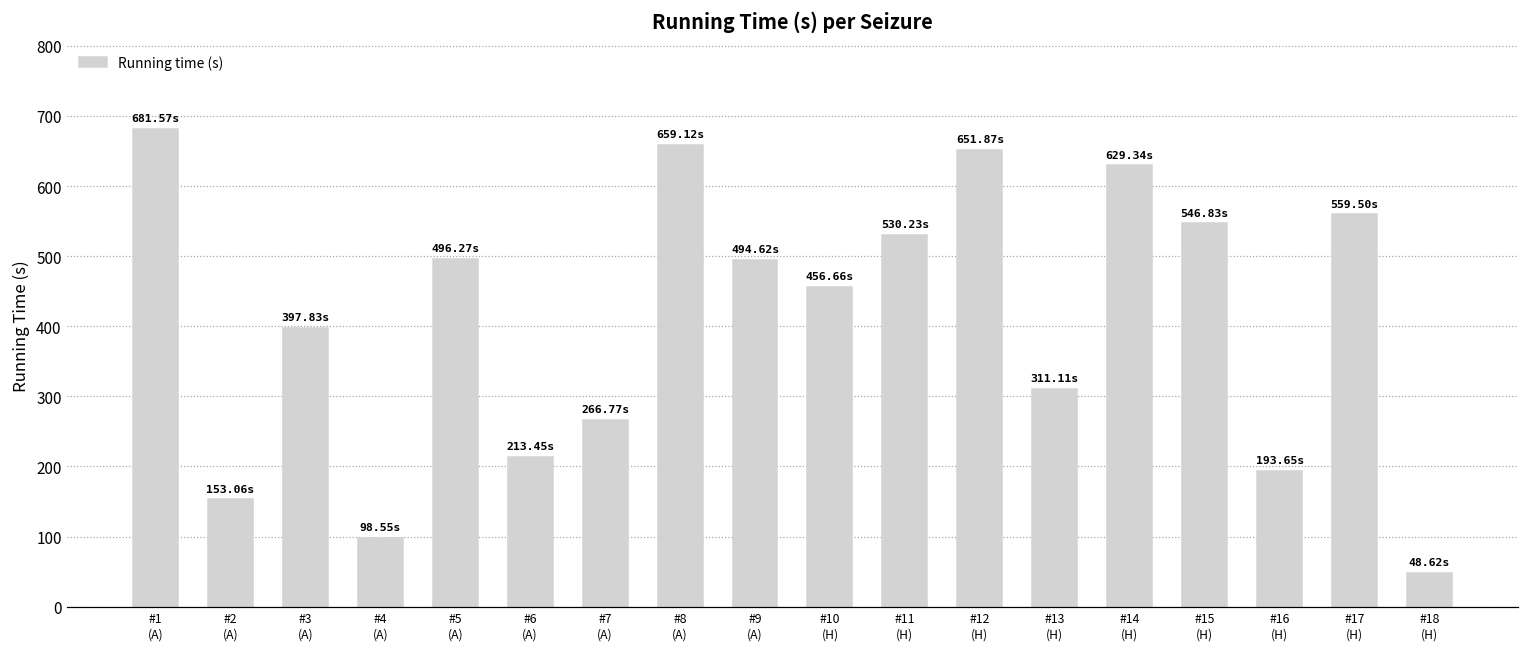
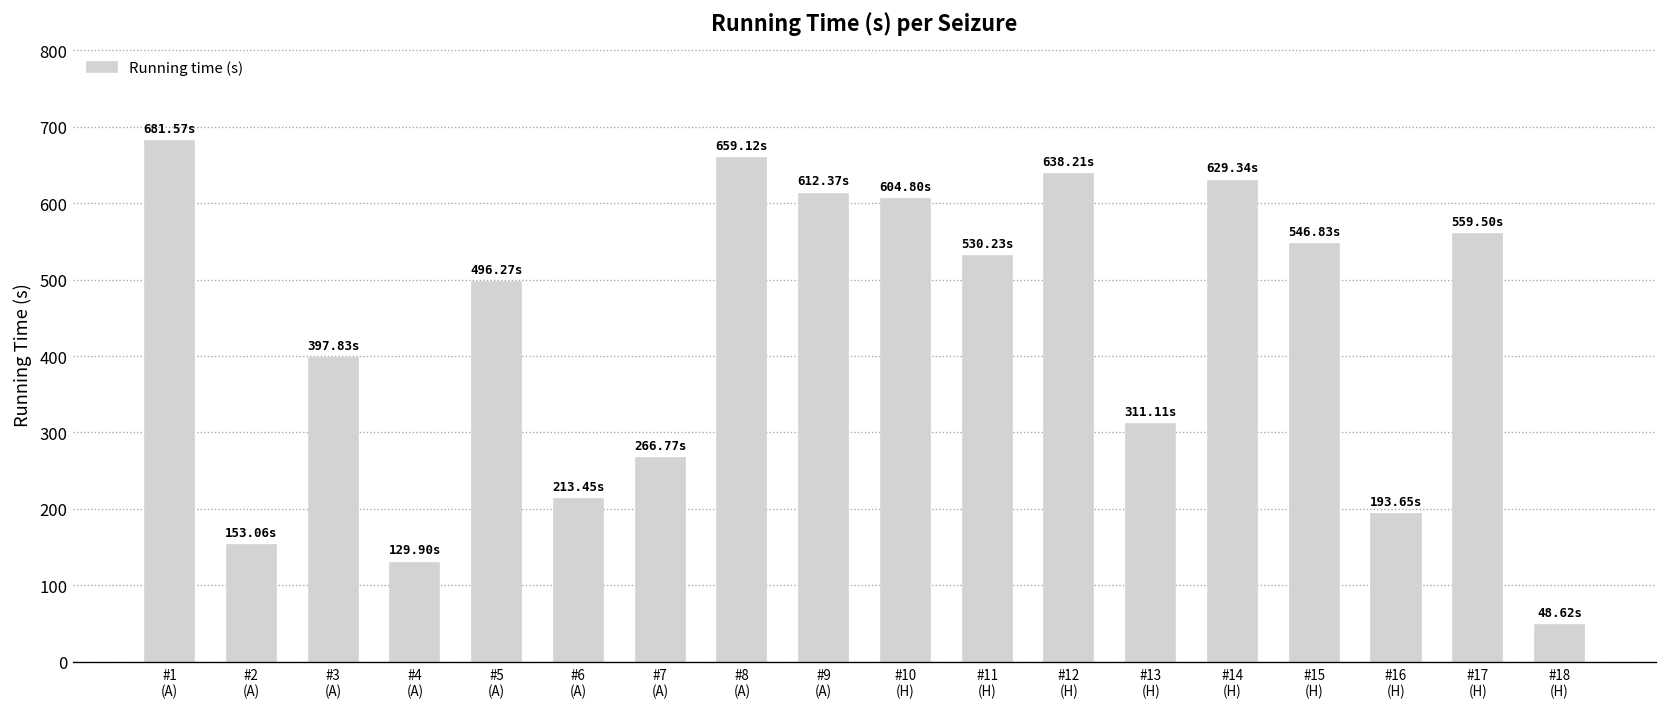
  {
    "#1 (A)": "681.57s",
    "#2 (A)": "153.06s",
    "#3 (A)": "397.83s",
-   "#4 (A)": "98.55s",
+   "#4 (A)": "129.90s",
    "#5 (A)": "496.27s",
    "#6 (A)": "213.45s",
    "#7 (A)": "266.77s",
    "#8 (A)": "659.12s",
-   "#9 (A)": "494.62s",
-   "#10 (H)": "456.66s",
+   "#9 (A)": "612.37s",
+   "#10 (H)": "604.80s",
    "#11 (H)": "530.23s",
-   "#12 (H)": "651.87s",
+   "#12 (H)": "638.21s",
    "#13 (H)": "311.11s",
    "#14 (H)": "629.34s",
    "#15 (H)": "546.83s",
    "#16 (H)": "193.65s",
    "#17 (H)": "559.50s",
    "#18 (H)": "48.62s"
  }
